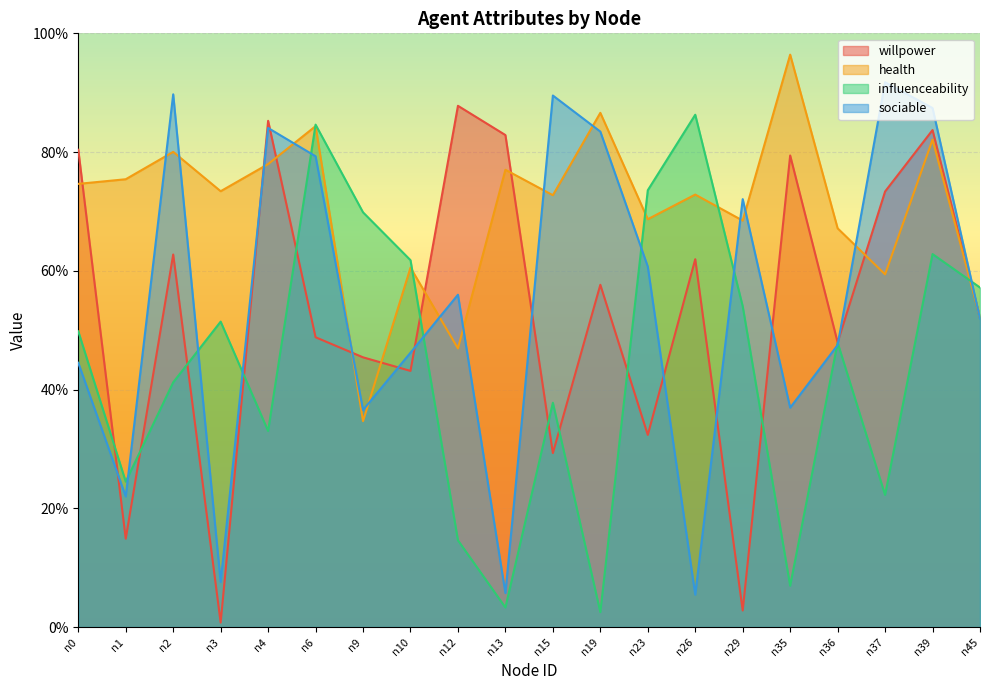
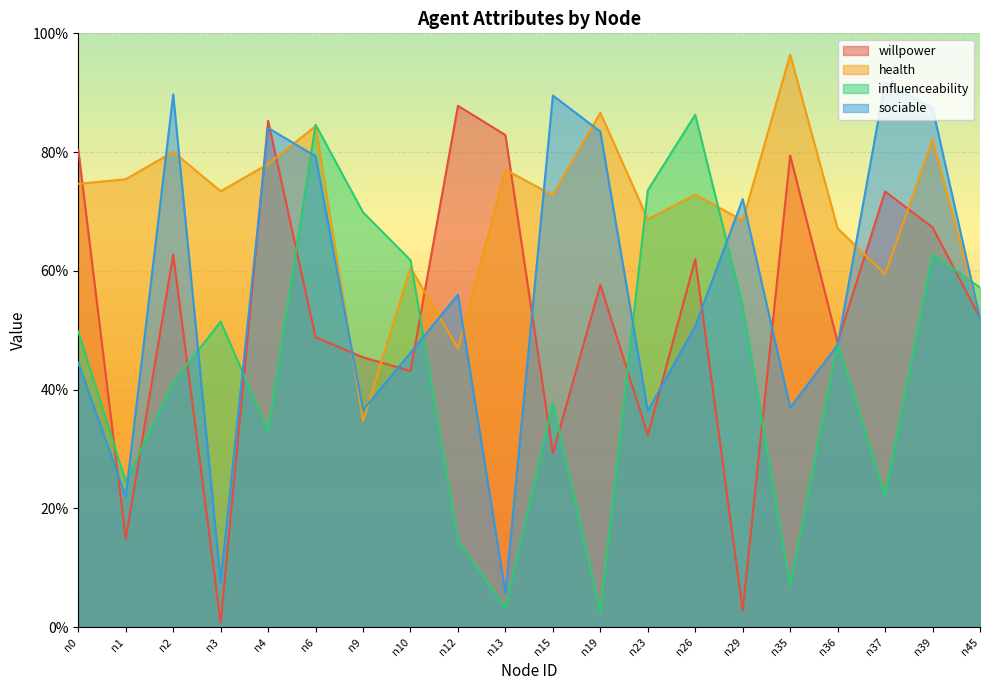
  {
    "willpower": {
      "n0": "80%",
      "n1": "15%",
      "n2": "63%",
      "n3": "1%",
      "n4": "85%",
      "n6": "49%",
      "n9": "45%",
      "n10": "43%",
      "n12": "88%",
      "n13": "83%",
      "n15": "29%",
      "n19": "58%",
      "n23": "32%",
      "n26": "62%",
      "n29": "3%",
      "n35": "79%",
      "n37": "73%",
-     "n39": "84%"
+     "n39": "67%"
    },
    "health": {
      "n0": "75%",
      "n1": "75%",
      "n2": "80%",
      "n3": "73%",
      "n4": "78%",
      "n9": "35%",
      "n10": "61%",
      "n12": "47%",
      "n13": "77%",
      "n15": "73%",
      "n19": "87%",
      "n23": "69%",
      "n26": "73%",
      "n29": "68%",
      "n35": "96%",
      "n36": "67%",
      "n37": "59%",
      "n39": "82%"
    },
    "influenceability": {
      "n0": "50%",
      "n1": "24%",
      "n2": "41%",
      "n3": "51%",
      "n4": "33%",
      "n9": "70%",
      "n10": "62%",
      "n12": "15%",
      "n13": "3%",
      "n15": "38%",
      "n19": "3%",
      "n23": "74%",
      "n26": "86%",
      "n29": "54%",
      "n35": "7%",
      "n37": "22%",
      "n39": "63%",
      "n45": "57%"
    },
    "sociable": {
      "n0": "45%",
      "n1": "22%",
      "n2": "90%",
      "n3": "8%",
      "n4": "84%",
      "n6": "79%",
      "n9": "37%",
      "n10": "46%",
      "n12": "56%",
      "n13": "6%",
      "n15": "90%",
      "n19": "83%",
-     "n23": "61%",
-     "n26": "5%",
+     "n23": "36%",
+     "n26": "51%",
      "n29": "72%",
      "n35": "37%"
    }
  }
